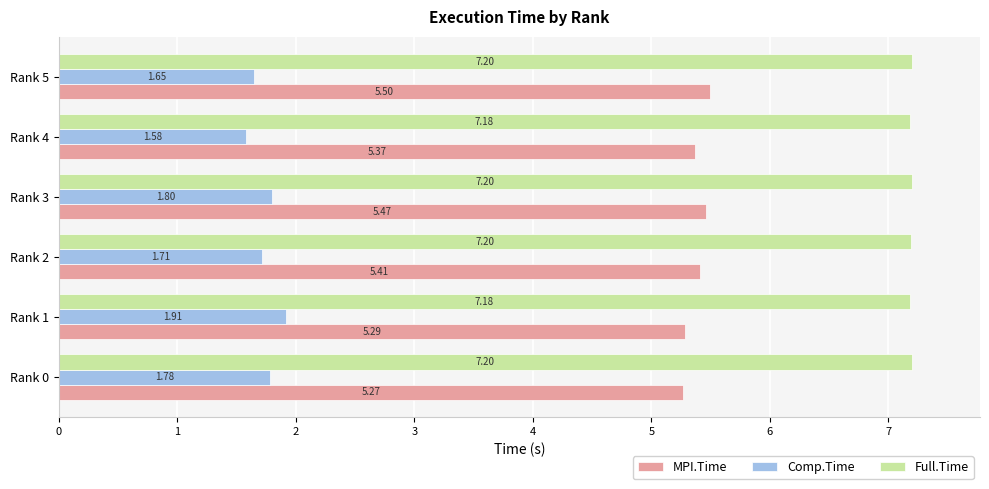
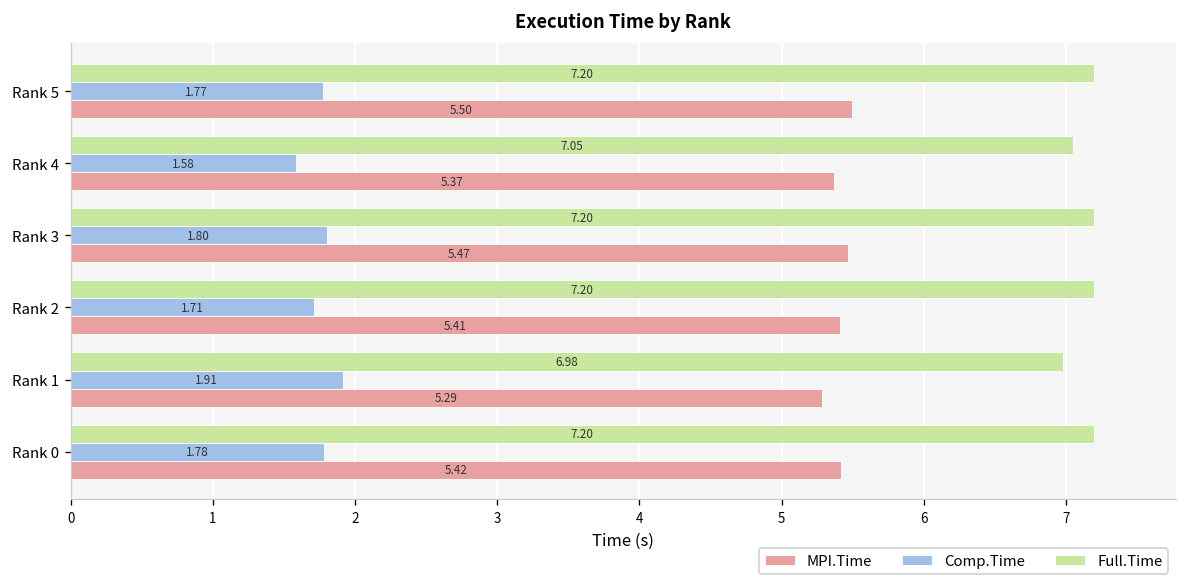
  {
    "MPI.Time": {
      "Rank 5": 5.50,
      "Rank 4": 5.37,
      "Rank 3": 5.47,
      "Rank 2": 5.41,
      "Rank 1": 5.29,
-     "Rank 0": 5.27
+     "Rank 0": 5.42
    },
    "Comp.Time": {
-     "Rank 5": 1.65,
+     "Rank 5": 1.77,
      "Rank 4": 1.58,
      "Rank 3": 1.80,
      "Rank 2": 1.71,
      "Rank 1": 1.91,
      "Rank 0": 1.78
    },
    "Full.Time": {
      "Rank 5": 7.20,
-     "Rank 4": 7.18,
+     "Rank 4": 7.05,
      "Rank 3": 7.20,
      "Rank 2": 7.20,
-     "Rank 1": 7.18,
+     "Rank 1": 6.98,
      "Rank 0": 7.20
    }
  }
